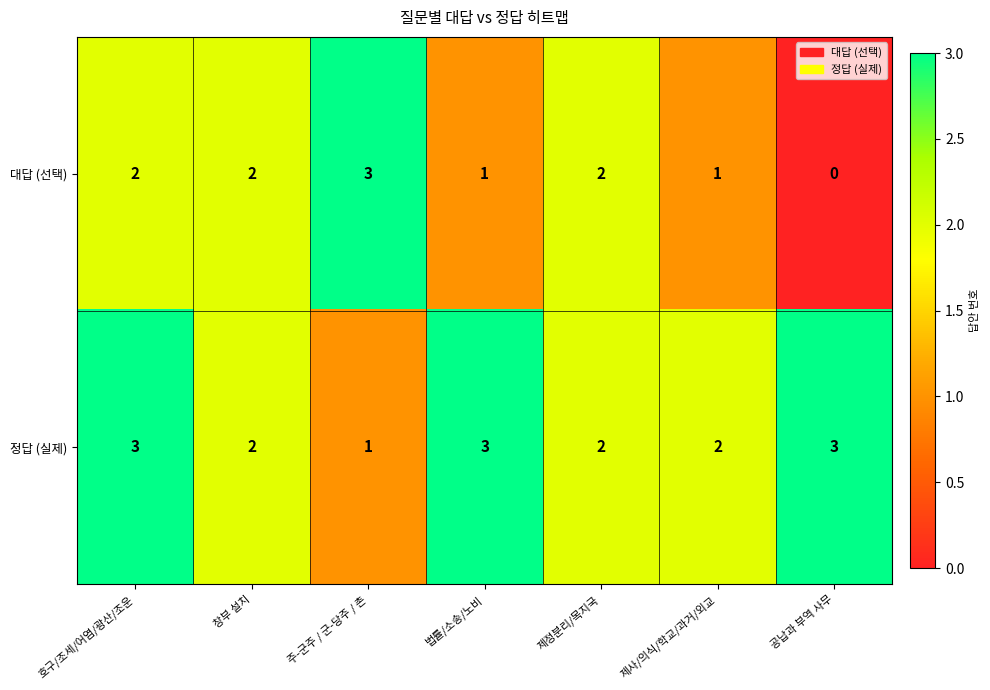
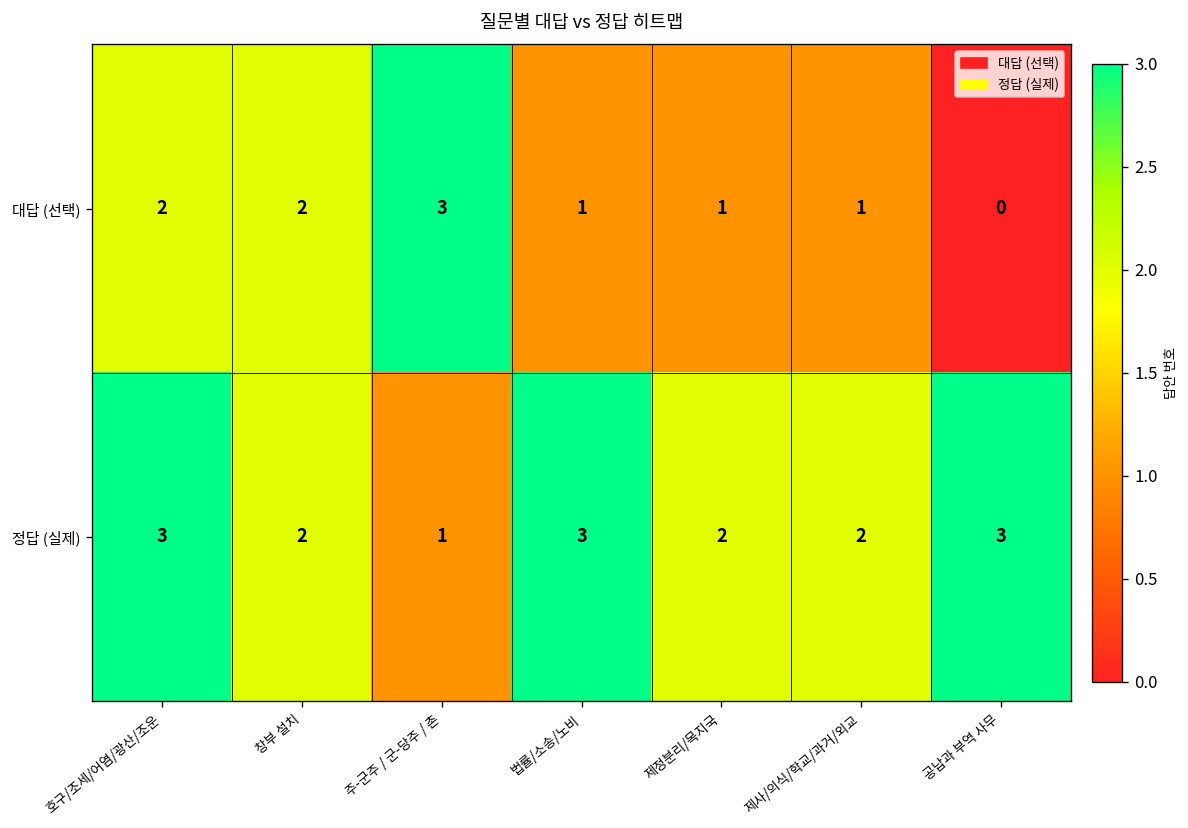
  {
    "대답 (선택)": {
      "호구/조세/어염/광산/조운": 2,
      "창부 설치": 2,
      "주-군주 / 군-당주 / 촌": 3,
      "법률/소송/노비": 1,
-     "제정분리/목지국": 2,
+     "제정분리/목지국": 1,
      "제사/의식/학교/과거/외교": 1,
      "공납과 부역 사무": 0
    },
    "정답 (실제)": {
      "호구/조세/어염/광산/조운": 3,
      "창부 설치": 2,
      "주-군주 / 군-당주 / 촌": 1,
      "법률/소송/노비": 3,
      "제정분리/목지국": 2,
      "제사/의식/학교/과거/외교": 2,
      "공납과 부역 사무": 3
    }
  }
